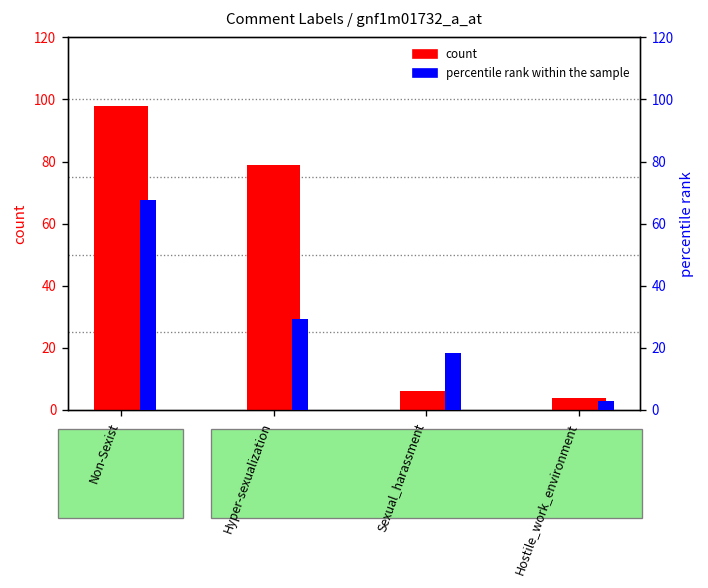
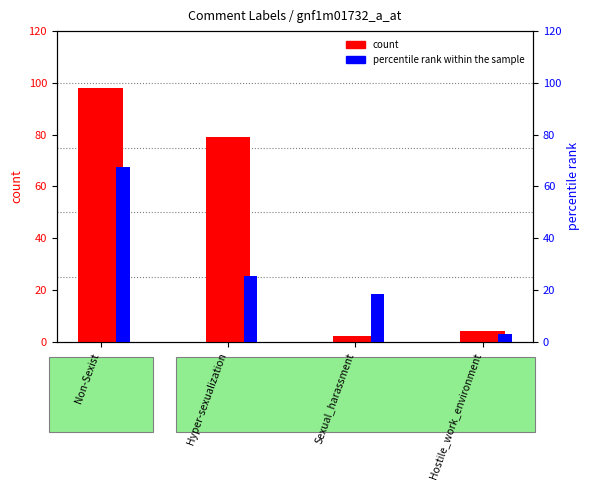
  {
    "count": {
      "Non-Sexist": 98,
      "Hyper-sexualization": 79,
-     "Sexual_harassment": 6,
+     "Sexual_harassment": 2,
      "Hostile_work_environment": 4
    },
    "percentile rank within the sample": {
      "Non-Sexist": 68,
-     "Hyper-sexualization": 29,
+     "Hyper-sexualization": 26,
      "Sexual_harassment": 18,
      "Hostile_work_environment": 3
    }
  }
